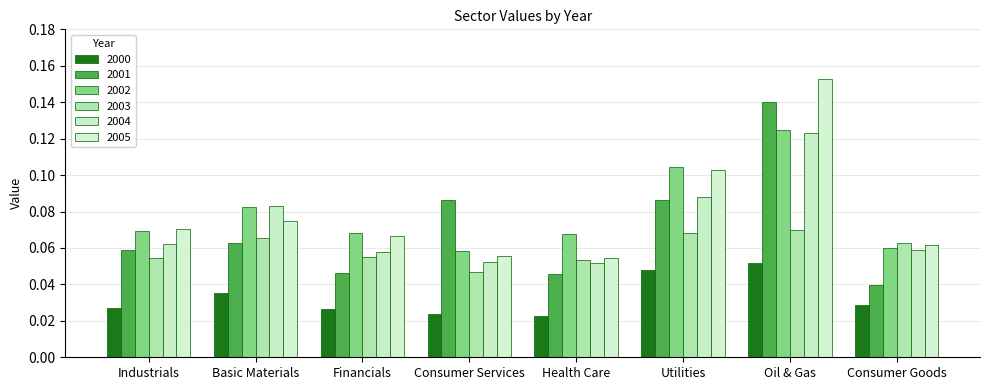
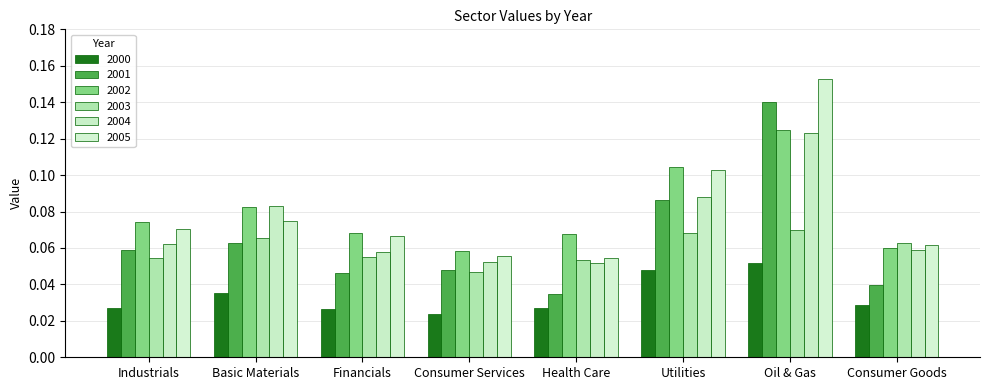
  {
    "2000": {
      "Industrials": 0.027,
      "Basic Materials": 0.035,
      "Financials": 0.026,
      "Consumer Services": 0.024,
-     "Health Care": 0.023,
+     "Health Care": 0.027,
      "Utilities": 0.048,
      "Oil & Gas": 0.052,
      "Consumer Goods": 0.029
    },
    "2001": {
      "Industrials": 0.059,
      "Basic Materials": 0.063,
      "Financials": 0.047,
-     "Consumer Services": 0.086,
-     "Health Care": 0.046,
+     "Consumer Services": 0.048,
+     "Health Care": 0.035,
      "Utilities": 0.086,
      "Oil & Gas": 0.140,
      "Consumer Goods": 0.039
    },
    "2002": {
-     "Industrials": 0.069,
+     "Industrials": 0.074,
      "Basic Materials": 0.082,
      "Financials": 0.068,
      "Consumer Services": 0.059,
      "Health Care": 0.068,
      "Utilities": 0.105,
      "Oil & Gas": 0.125,
      "Consumer Goods": 0.060
    }
  }
